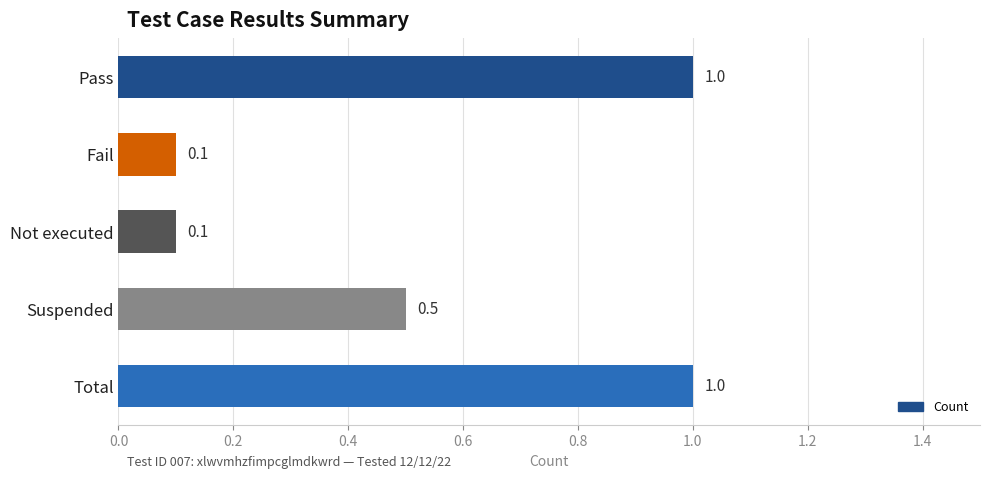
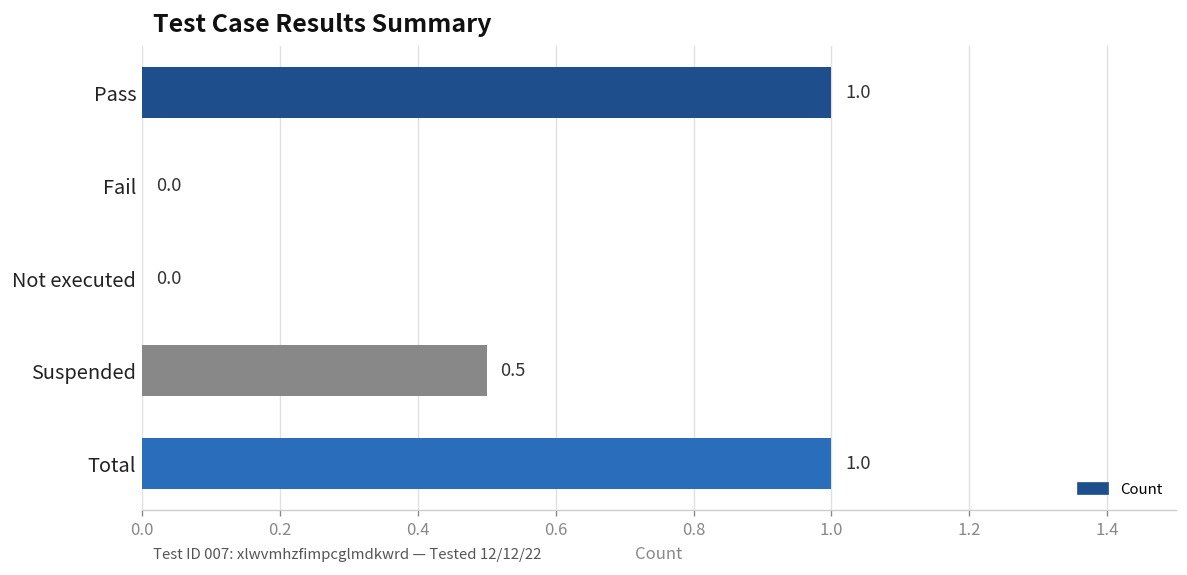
  {
    "Pass": 1.0,
-   "Fail": 0.1,
-   "Not executed": 0.1,
+   "Fail": 0.0,
+   "Not executed": 0.0,
    "Suspended": 0.5,
    "Total": 1.0
  }
